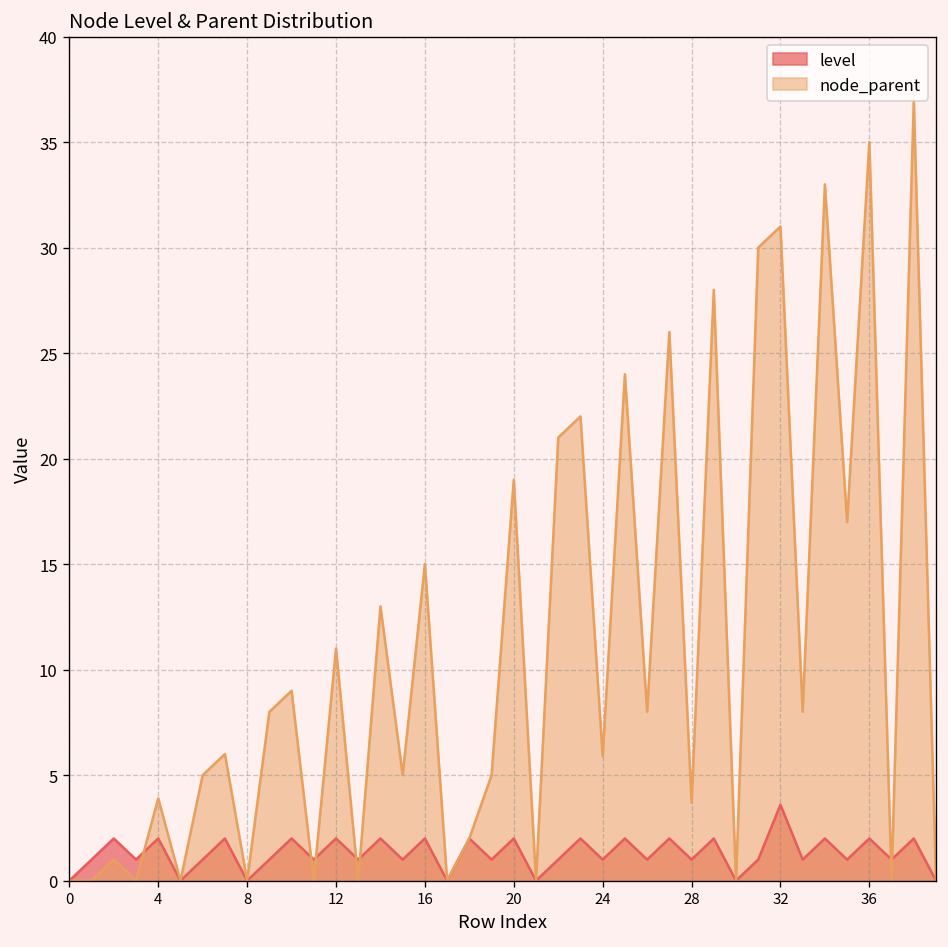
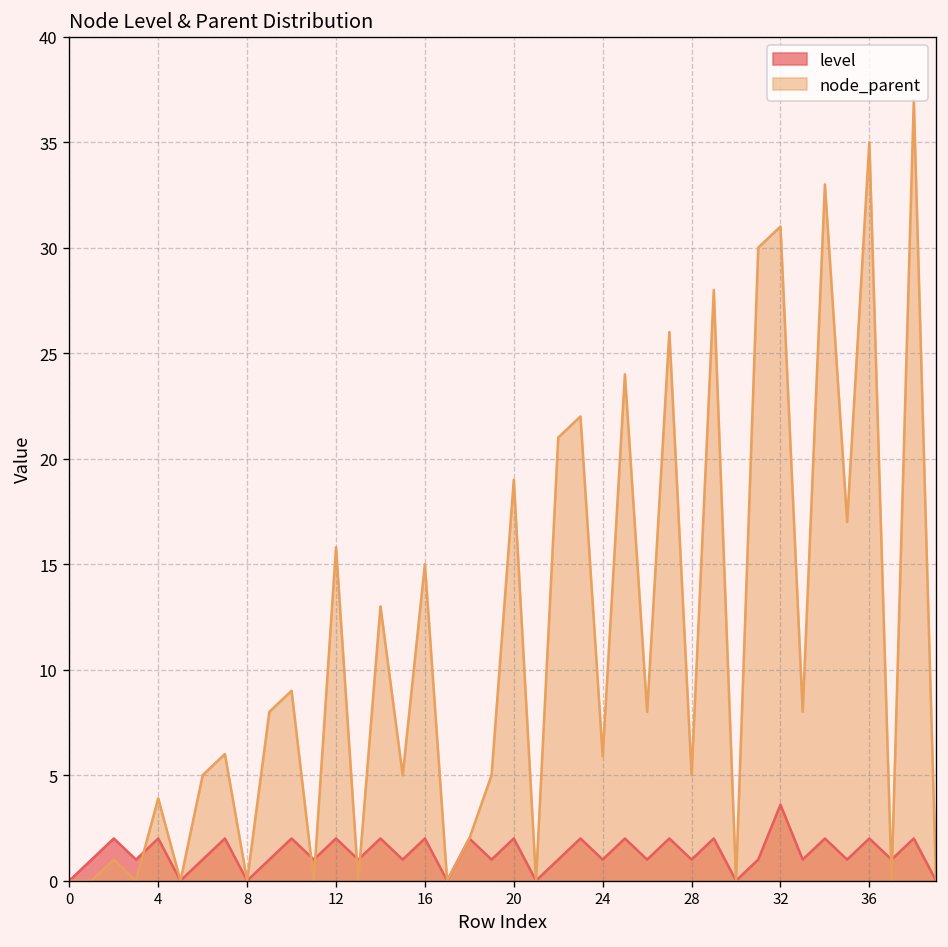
  {
    "level": {
      "4": 2.0,
      "12": 2.0,
      "16": 2.0,
      "20": 2.0,
      "24": 1.0,
      "28": 1.0,
      "32": 3.6,
      "36": 2.0
    },
    "node_parent": {
      "4": 3.9,
-     "12": 11.0,
+     "12": 15.8,
      "16": 15.0,
      "20": 19.0,
      "24": 5.9,
-     "28": 3.7,
+     "28": 5.0,
      "32": 31.0,
      "36": 35.0
    }
  }
